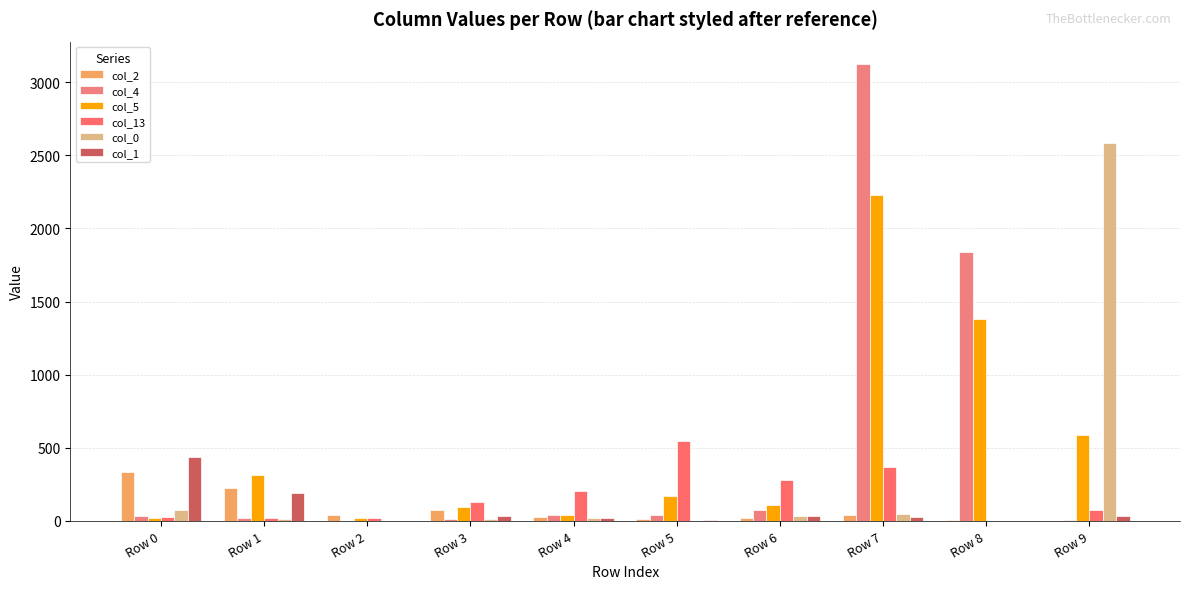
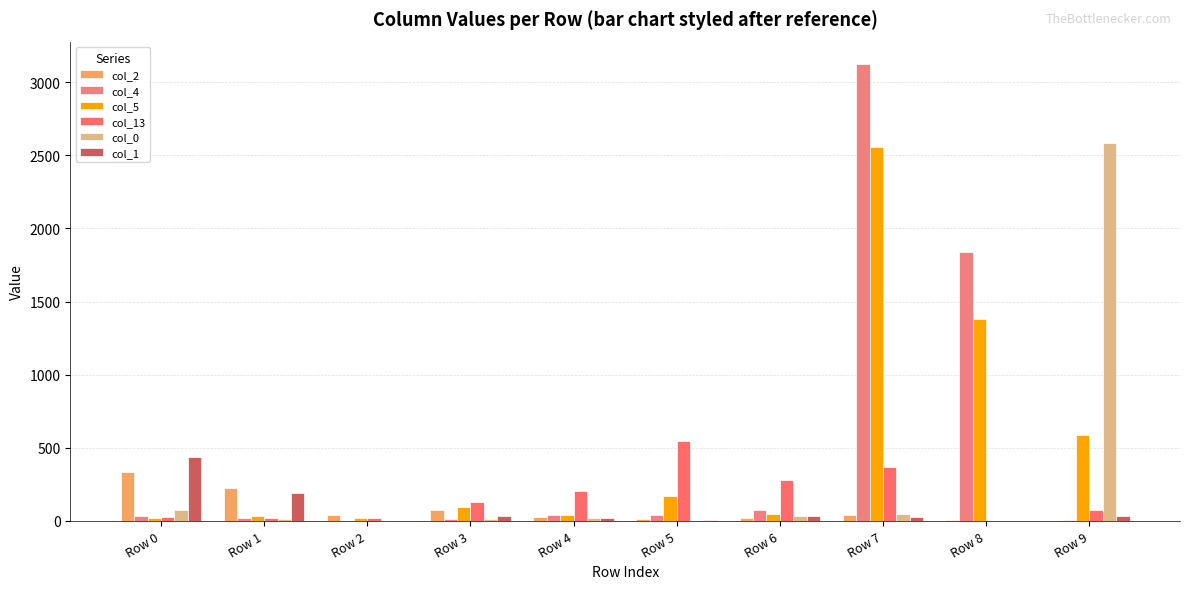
  {
    "col_5": {
      "Row 0": 20,
-     "Row 1": 320,
+     "Row 1": 30,
      "Row 2": 20,
      "Row 3": 100,
      "Row 4": 40,
      "Row 5": 170,
-     "Row 6": 110,
-     "Row 7": 2230,
+     "Row 6": 50,
+     "Row 7": 2560,
      "Row 8": 1380,
      "Row 9": 590
    }
  }
